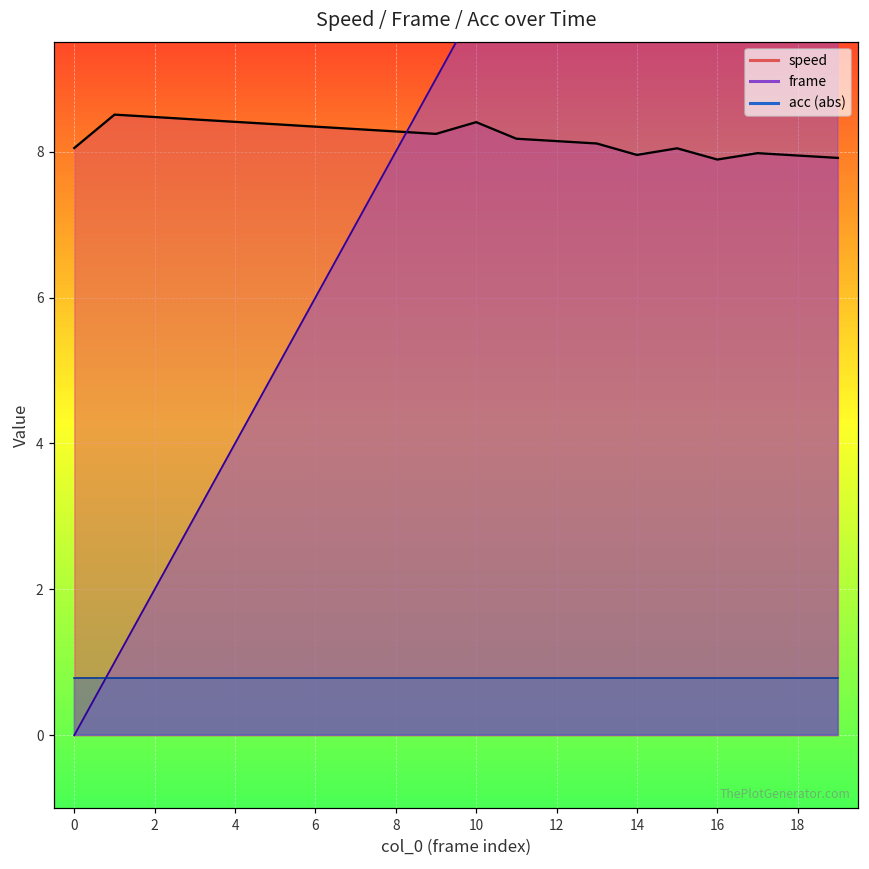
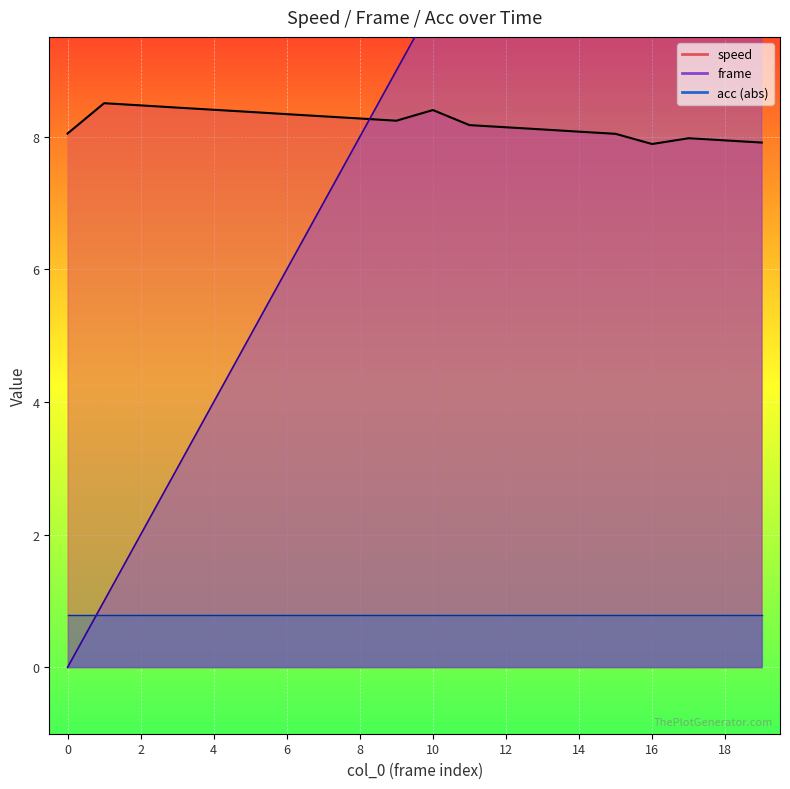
  {
    "speed": {
      "0": 8.1,
      "2": 8.5,
      "4": 8.4,
      "6": 8.3,
      "8": 8.3,
      "10": 8.4,
      "12": 8.1,
-     "14": 8.0,
+     "14": 8.1,
      "16": 7.9,
      "18": 7.9
    }
  }
